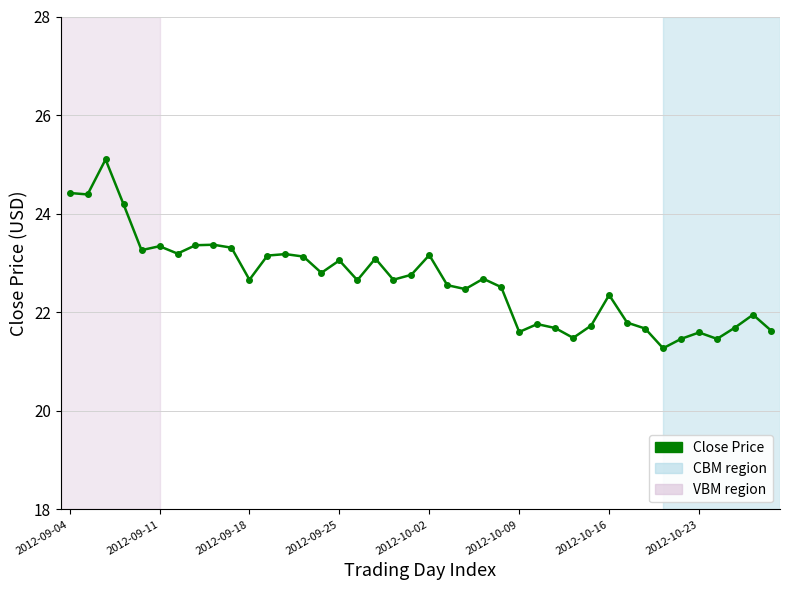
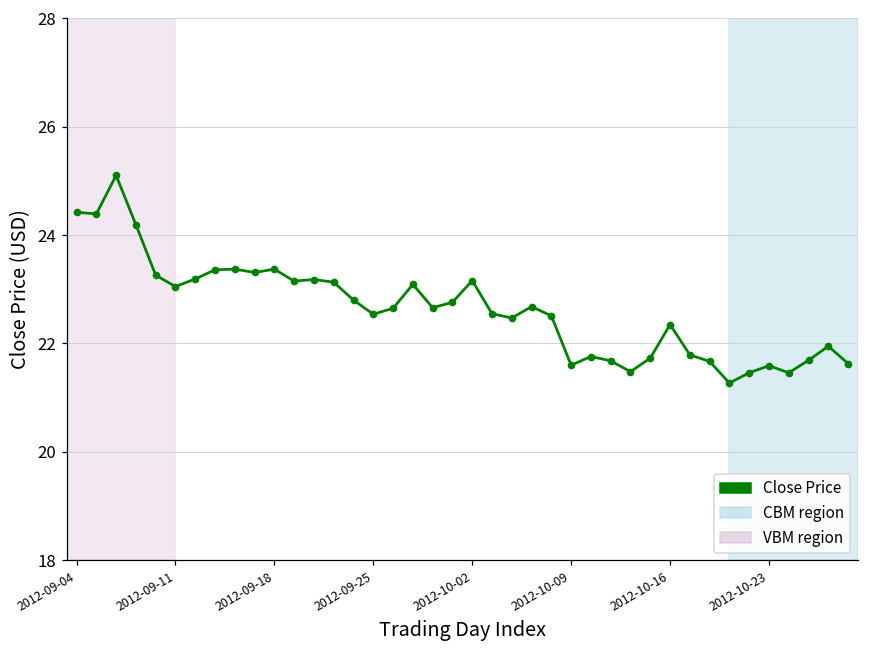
  {
    "2012-09-04": 24.4,
-   "2012-09-11": 23.3,
-   "2012-09-18": 22.7,
-   "2012-09-25": 23.1,
+   "2012-09-11": 23.1,
+   "2012-09-18": 23.4,
+   "2012-09-25": 22.5,
    "2012-10-02": 23.2,
    "2012-10-09": 21.6,
    "2012-10-16": 22.4,
    "2012-10-23": 21.6
  }
